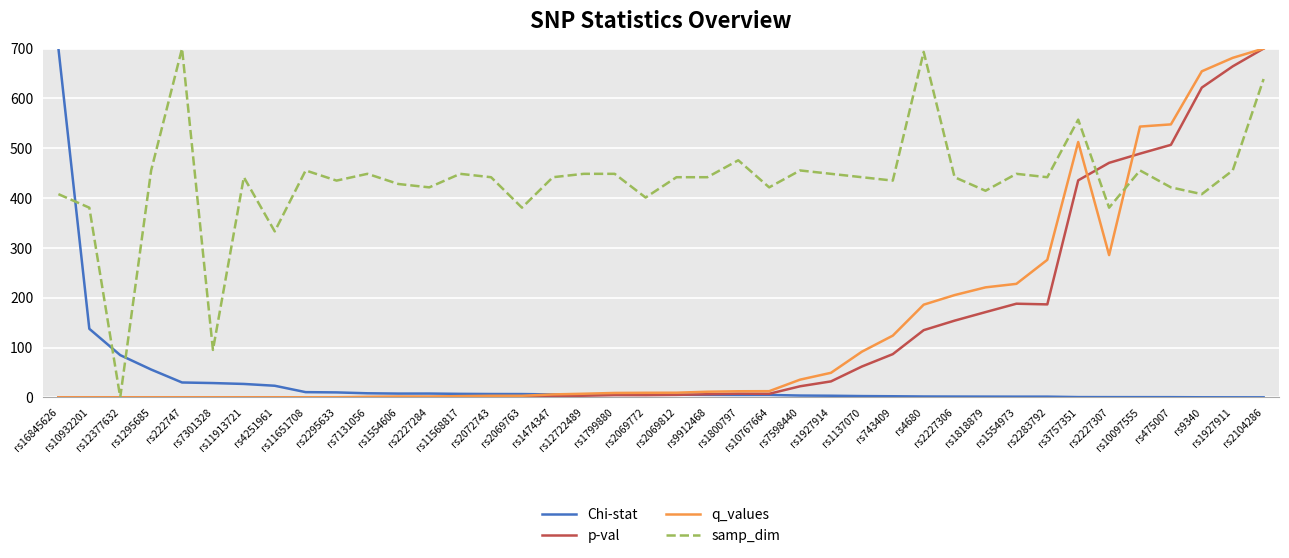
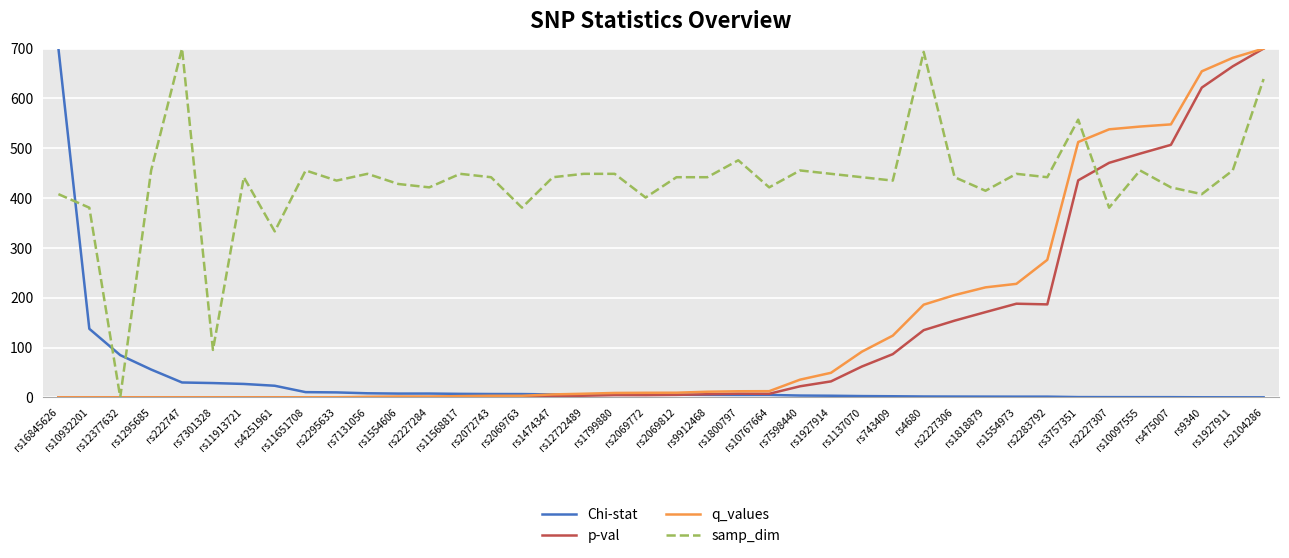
  {
    "Chi-stat": {
      "rs16845626": 700,
      "rs10932201": 140,
      "rs12377632": 80,
      "rs1295685": 60,
      "rs222747": 30,
      "rs7301328": 30,
      "rs11913721": 30,
      "rs4251961": 20,
      "rs11651708": 10,
      "rs2295633": 10,
      "rs7131056": 10,
      "rs1554606": 10,
      "rs2227284": 10,
      "rs7598440": 0,
      "rs1927914": 0,
      "rs1137070": 0,
      "rs743409": 0,
      "rs4680": 0,
      "rs2227306": 0,
      "rs1818879": 0,
      "rs1554973": 0,
      "rs2283792": 0,
      "rs3757351": 0,
      "rs2227307": 0,
      "rs10097555": 0,
      "rs475007": 0,
      "rs9340": 0,
      "rs1927911": 0,
      "rs2104286": 0
    },
    "p-val": {
      "rs7598440": 20,
      "rs1927914": 30,
      "rs1137070": 60,
      "rs743409": 90,
      "rs4680": 130,
      "rs2227306": 150,
      "rs1818879": 170,
      "rs1554973": 190,
      "rs2283792": 190,
      "rs3757351": 440,
      "rs2227307": 470,
      "rs10097555": 490,
      "rs475007": 510,
      "rs9340": 620,
      "rs1927911": 660
    },
    "q_values": {
      "rs9912468": 10,
      "rs10767664": 10,
      "rs7598440": 40,
      "rs1927914": 50,
      "rs1137070": 90,
      "rs743409": 120,
      "rs4680": 190,
      "rs2227306": 210,
      "rs1818879": 220,
      "rs1554973": 230,
      "rs2283792": 280,
      "rs3757351": 510,
-     "rs2227307": 290,
+     "rs2227307": 540,
      "rs10097555": 540,
      "rs475007": 550,
      "rs9340": 650,
      "rs1927911": 680
    },
    "samp_dim": {
      "rs16845626": 410,
      "rs10932201": 380,
      "rs1295685": 460,
      "rs222747": 700,
      "rs7301328": 100,
      "rs11913721": 440,
      "rs4251961": 330,
      "rs11651708": 460,
      "rs2295633": 430,
      "rs7131056": 450,
      "rs1554606": 430,
      "rs2227284": 420,
      "rs11568817": 450,
      "rs2072743": 440,
      "rs2069763": 380,
      "rs1474347": 440,
      "rs12722489": 450,
      "rs1799880": 450,
      "rs2069772": 400,
      "rs2069812": 440,
      "rs9912468": 440,
      "rs1800797": 480,
      "rs10767664": 420,
      "rs7598440": 460,
      "rs1927914": 450,
      "rs1137070": 440,
      "rs743409": 430,
      "rs4680": 690,
      "rs2227306": 440,
      "rs1818879": 410,
      "rs1554973": 450,
      "rs2283792": 440,
      "rs3757351": 560,
      "rs2227307": 380,
      "rs10097555": 460,
      "rs475007": 420,
      "rs9340": 410,
      "rs1927911": 460,
      "rs2104286": 640
    }
  }
